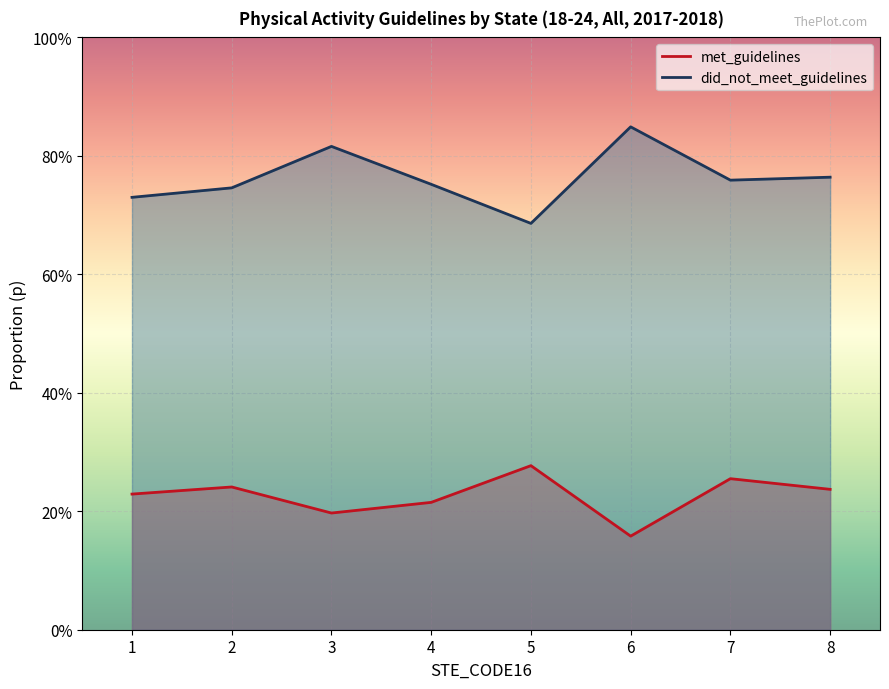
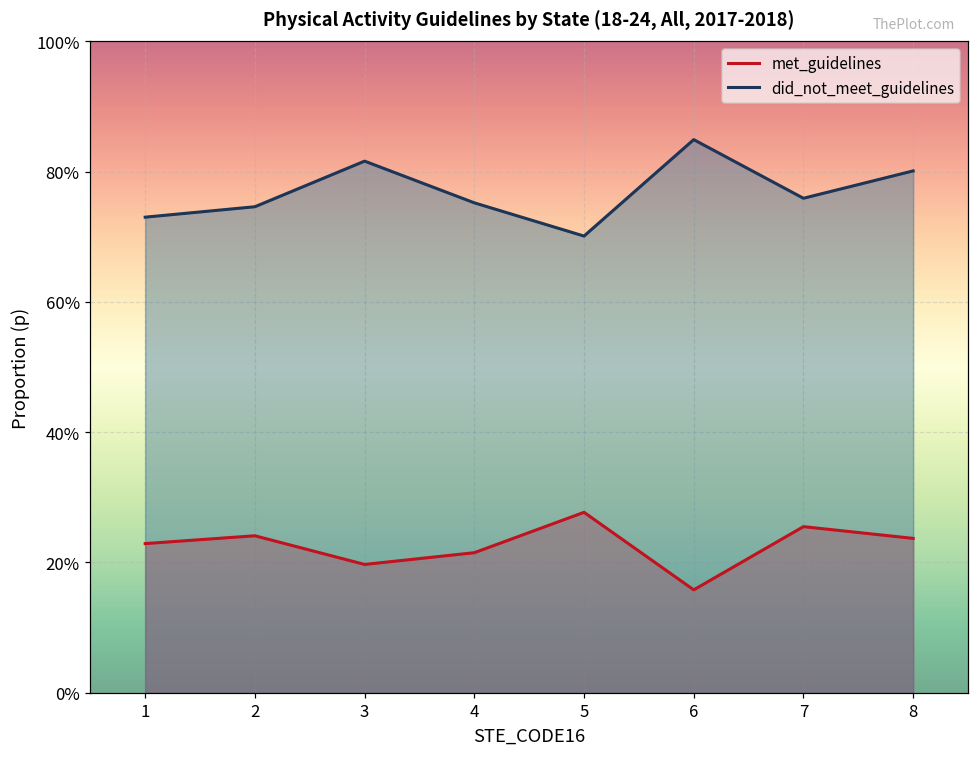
  {
    "did_not_meet_guidelines": {
      "1": "73%",
      "2": "75%",
      "3": "82%",
      "4": "75%",
-     "5": "69%",
+     "5": "70%",
      "6": "85%",
      "7": "76%",
-     "8": "76%"
+     "8": "80%"
    }
  }
